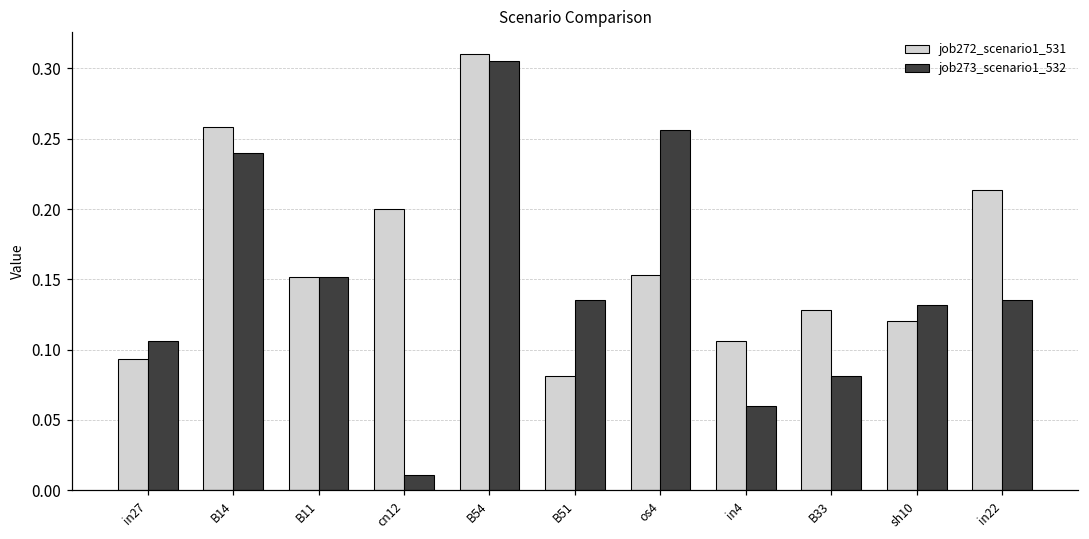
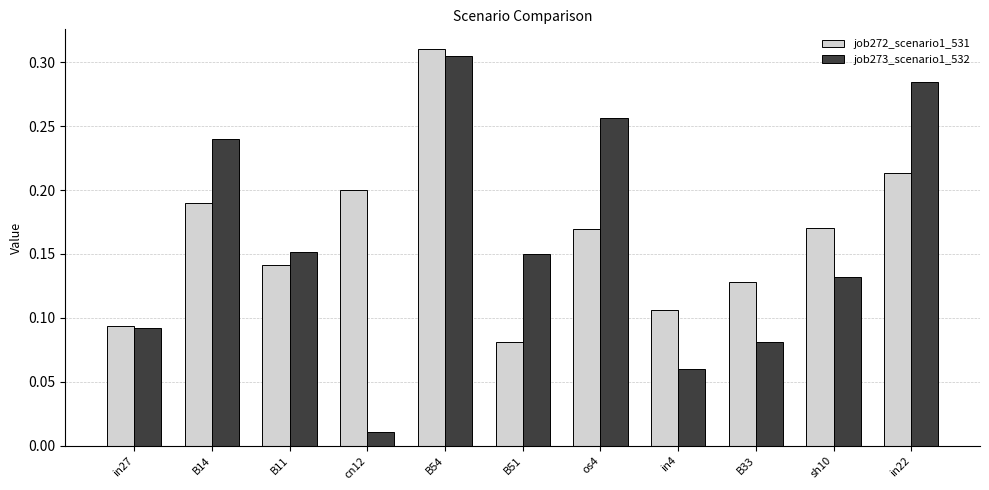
  {
    "job272_scenario1_531": {
      "in27": 0.093,
-     "B14": 0.258,
-     "B11": 0.152,
+     "B14": 0.190,
+     "B11": 0.141,
      "cn12": 0.200,
      "B54": 0.310,
      "B51": 0.081,
-     "os4": 0.153,
+     "os4": 0.170,
      "in4": 0.106,
      "B33": 0.128,
-     "sh10": 0.120,
+     "sh10": 0.170,
      "in22": 0.213
    },
    "job273_scenario1_532": {
-     "in27": 0.106,
+     "in27": 0.092,
      "B14": 0.240,
      "B11": 0.152,
      "cn12": 0.011,
      "B54": 0.305,
-     "B51": 0.135,
+     "B51": 0.150,
      "os4": 0.256,
      "in4": 0.060,
      "B33": 0.081,
      "sh10": 0.132,
-     "in22": 0.135
+     "in22": 0.285
    }
  }
